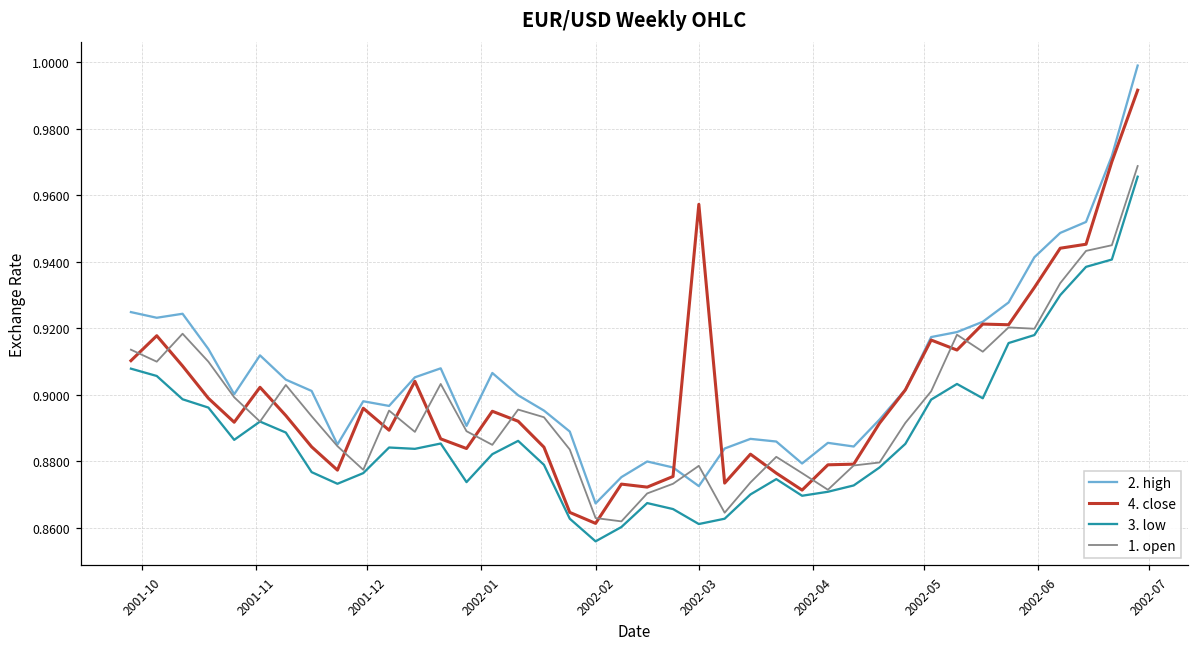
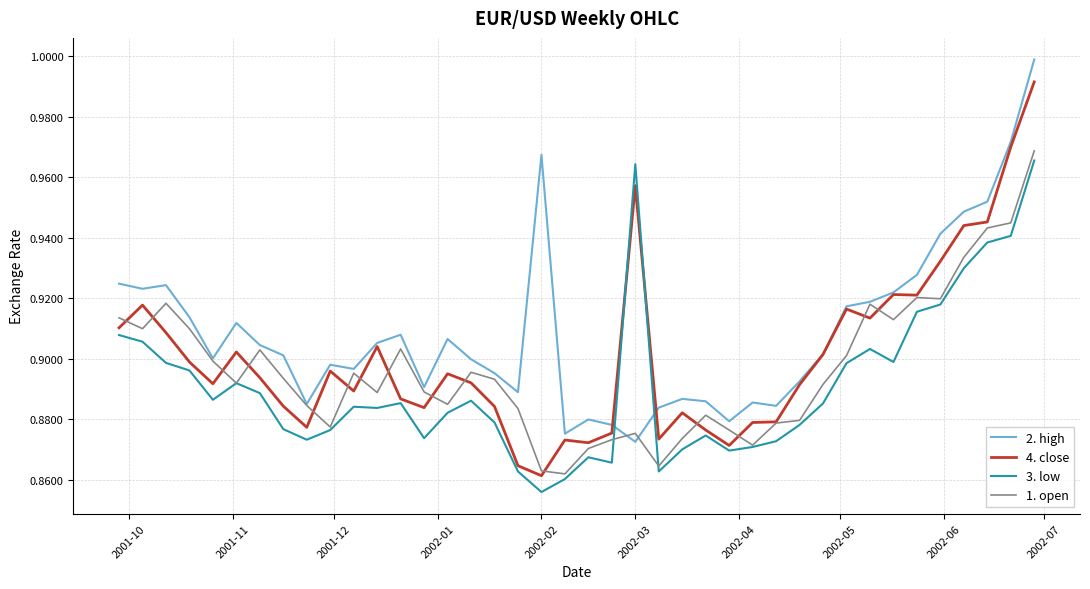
  {
    "2. high": {
-     "2002-02": 0.867,
+     "2002-02": 0.968,
      "2002-03": 0.873
    },
    "4. close": {
      "2002-02": 0.861,
      "2002-03": 0.957
    },
    "3. low": {
      "2002-02": 0.856,
-     "2002-03": 0.861
+     "2002-03": 0.964
    },
    "1. open": {
      "2002-02": 0.863,
-     "2002-03": 0.879
+     "2002-03": 0.875
    }
  }
